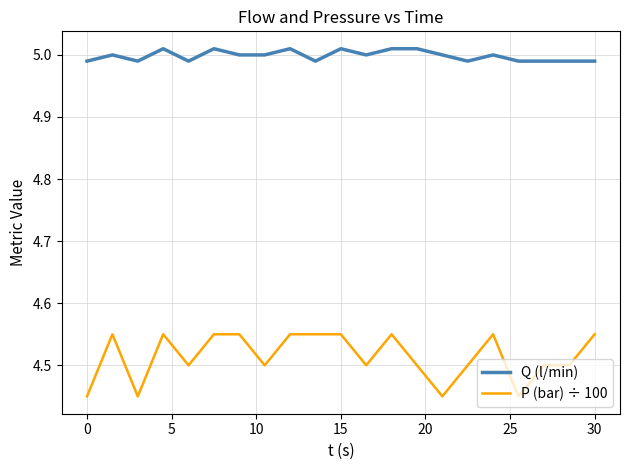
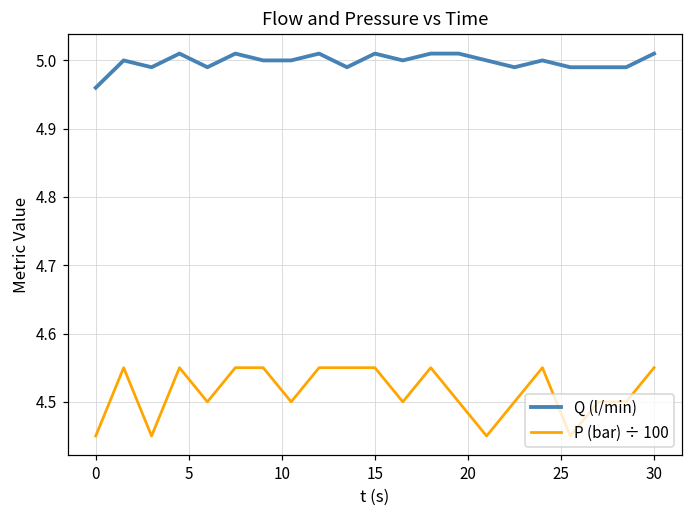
  {
    "Q (l/min)": {
-     "0": 4.99,
+     "0": 4.96,
      "15": 5.01,
-     "30": 4.99
+     "30": 5.01
    },
    "P (bar) ÷ 100": {
      "0": 4.45,
      "15": 4.55,
      "30": 4.55
    }
  }
